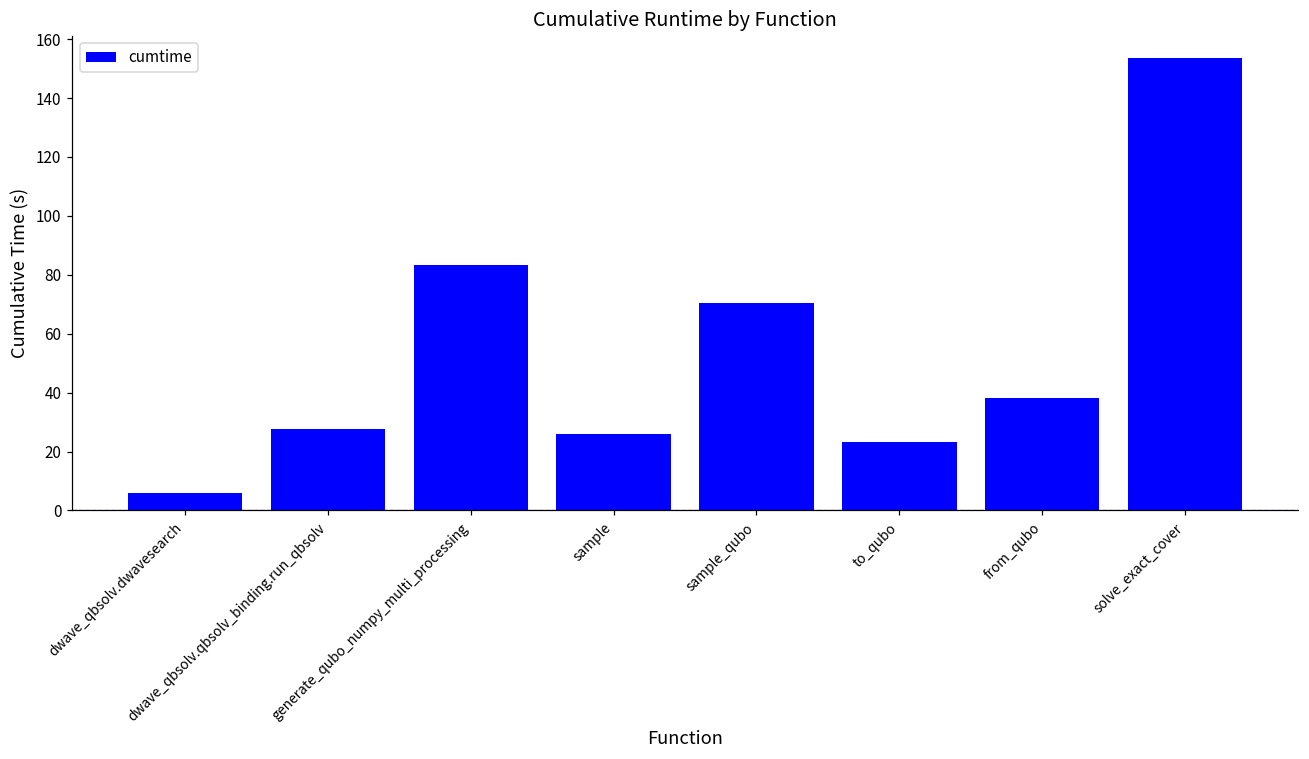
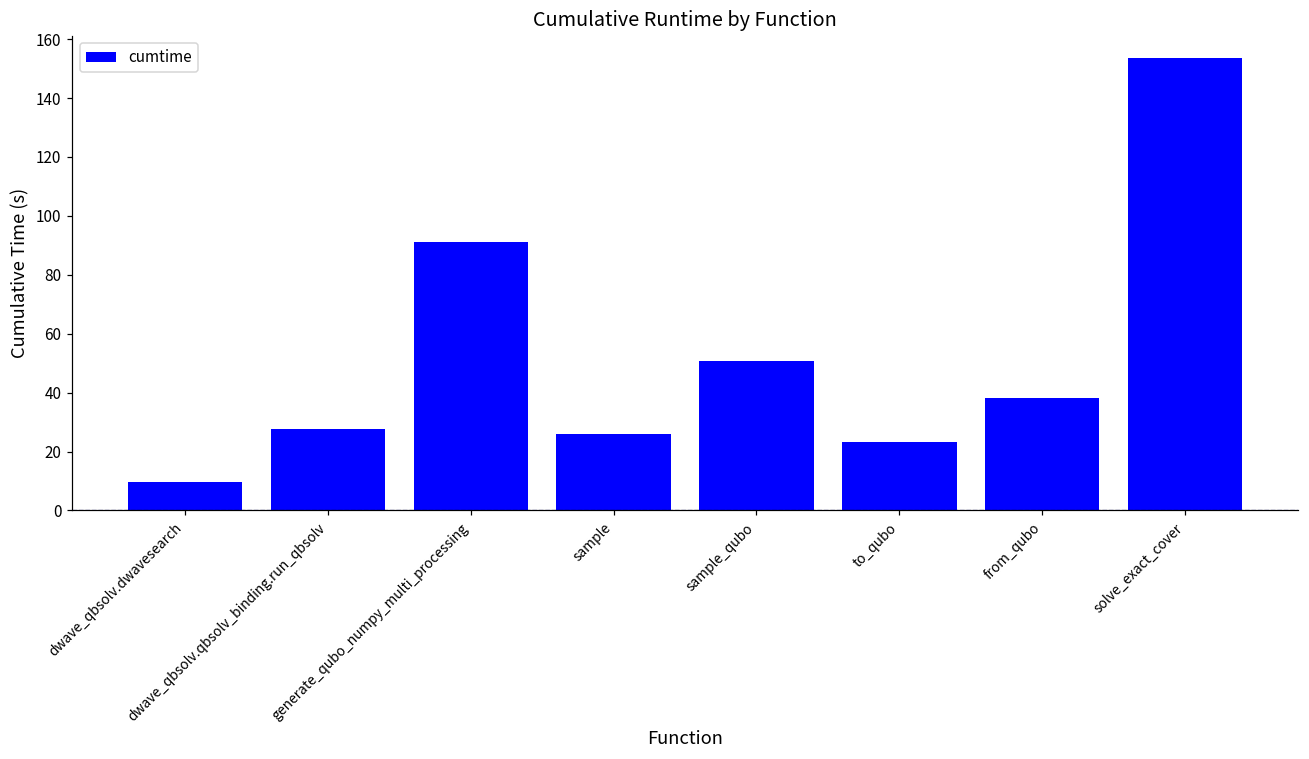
  {
-   "dwave_qbsolv.dwavesearch": 6,
+   "dwave_qbsolv.dwavesearch": 10,
    "dwave_qbsolv.qbsolv_binding.run_qbsolv": 28,
-   "generate_qubo_numpy_multi_processing": 83,
+   "generate_qubo_numpy_multi_processing": 91,
    "sample": 26,
-   "sample_qubo": 70,
+   "sample_qubo": 51,
    "to_qubo": 23,
    "from_qubo": 38,
    "solve_exact_cover": 154
  }
